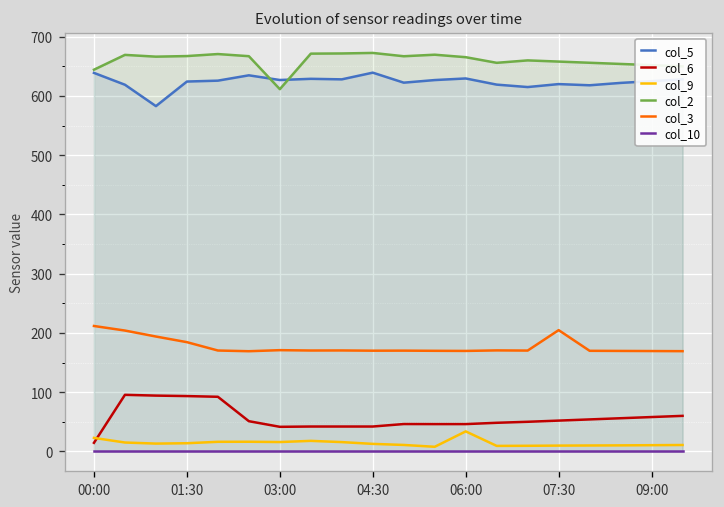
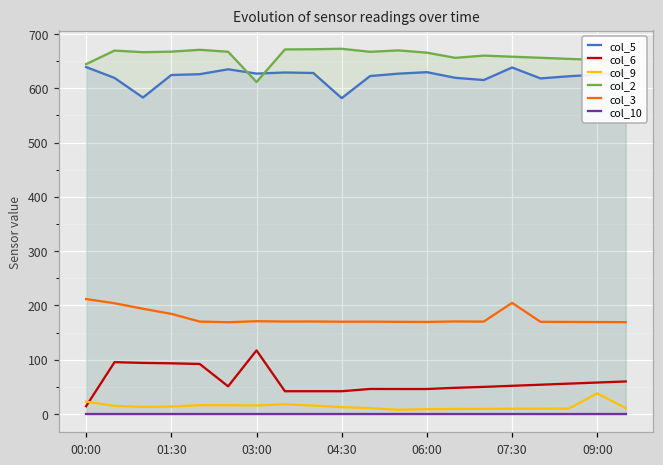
  {
    "col_5": {
      "00:00": 640,
      "01:30": 620,
      "03:00": 630,
-     "04:30": 640,
+     "04:30": 580,
      "06:00": 630,
-     "07:30": 620
+     "07:30": 640
    },
    "col_6": {
      "00:00": 10,
      "01:30": 90,
-     "03:00": 40,
+     "03:00": 120,
      "04:30": 40,
      "06:00": 50,
      "07:30": 50,
      "09:00": 60
    },
    "col_9": {
      "00:00": 20,
      "01:30": 10,
      "03:00": 20,
      "04:30": 10,
-     "06:00": 30,
+     "06:00": 10,
      "07:30": 10,
-     "09:00": 10
+     "09:00": 40
    },
    "col_2": {
      "00:00": 640,
      "01:30": 670,
      "03:00": 610,
      "04:30": 670,
      "06:00": 670,
      "07:30": 660
    },
    "col_3": {
      "00:00": 210,
      "01:30": 180,
      "03:00": 170,
      "04:30": 170,
      "06:00": 170,
      "07:30": 200,
      "09:00": 170
    },
    "col_10": {
      "00:00": 0,
      "01:30": 0,
      "03:00": 0,
      "04:30": 0,
      "06:00": 0,
      "07:30": 0,
      "09:00": 0
    }
  }
